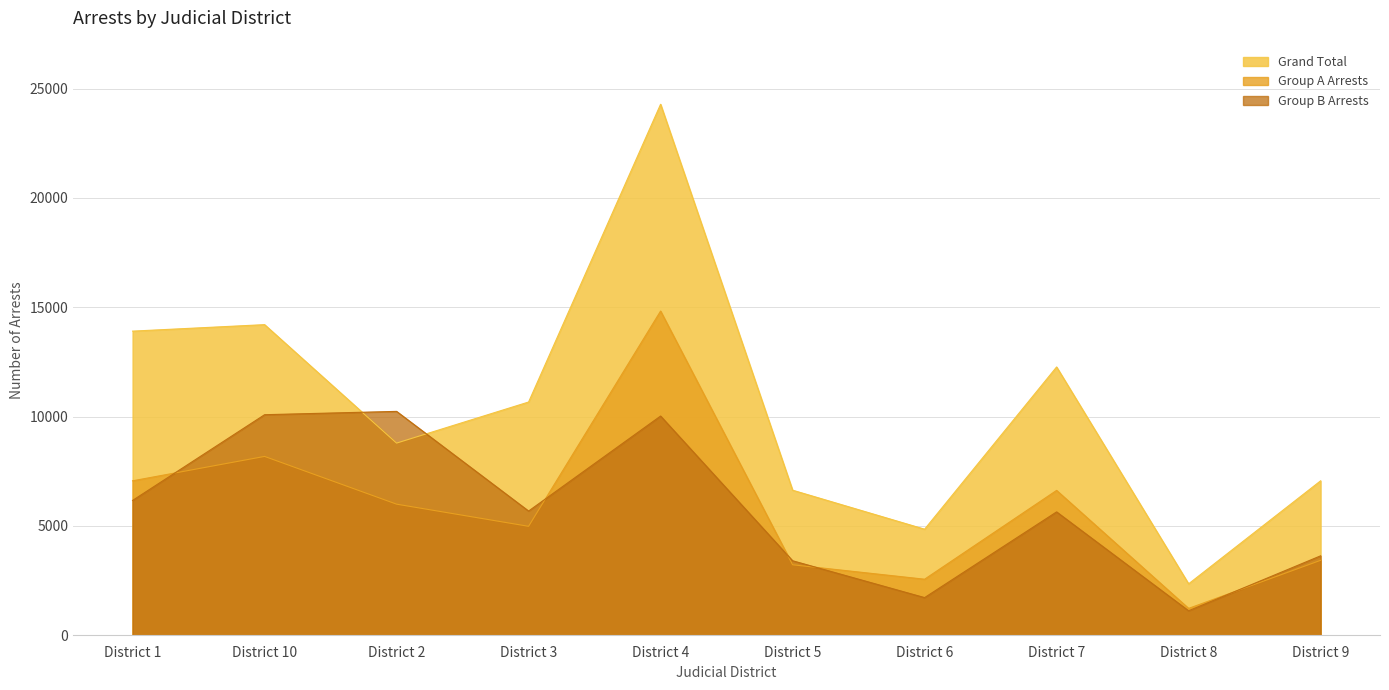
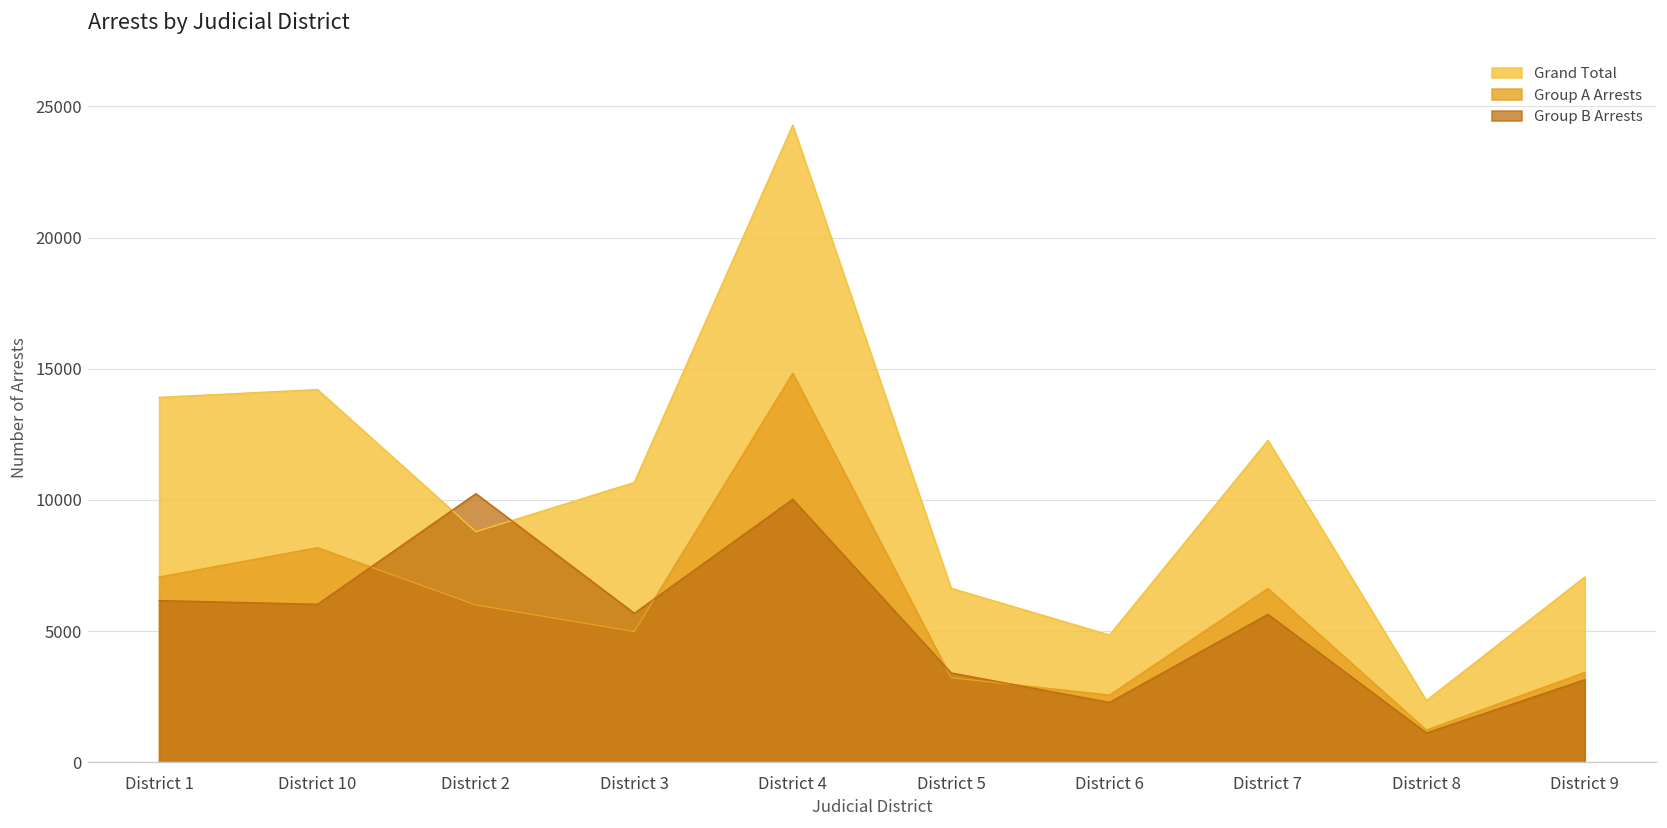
  {
    "Group B Arrests": {
      "District 1": 6200,
-     "District 10": 10100,
+     "District 10": 6000,
      "District 2": 10200,
      "District 3": 5700,
      "District 4": 10000,
      "District 5": 3400,
-     "District 6": 1700,
+     "District 6": 2300,
      "District 7": 5600,
-     "District 9": 3600
+     "District 9": 3200
    }
  }
